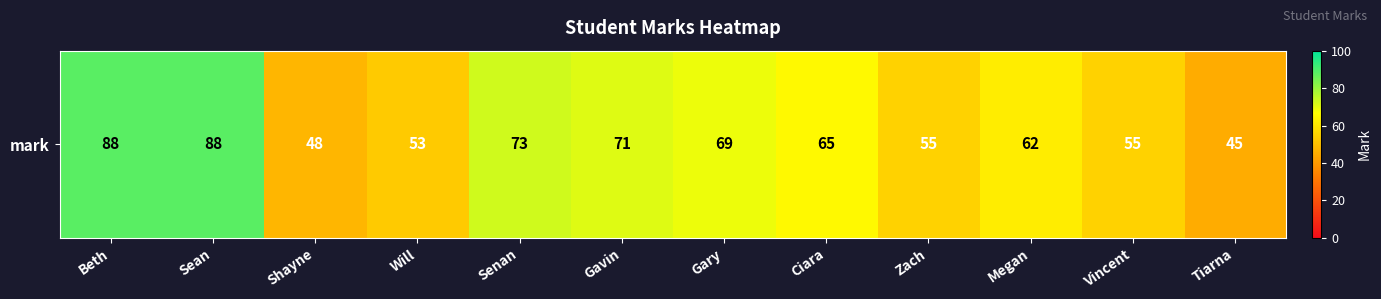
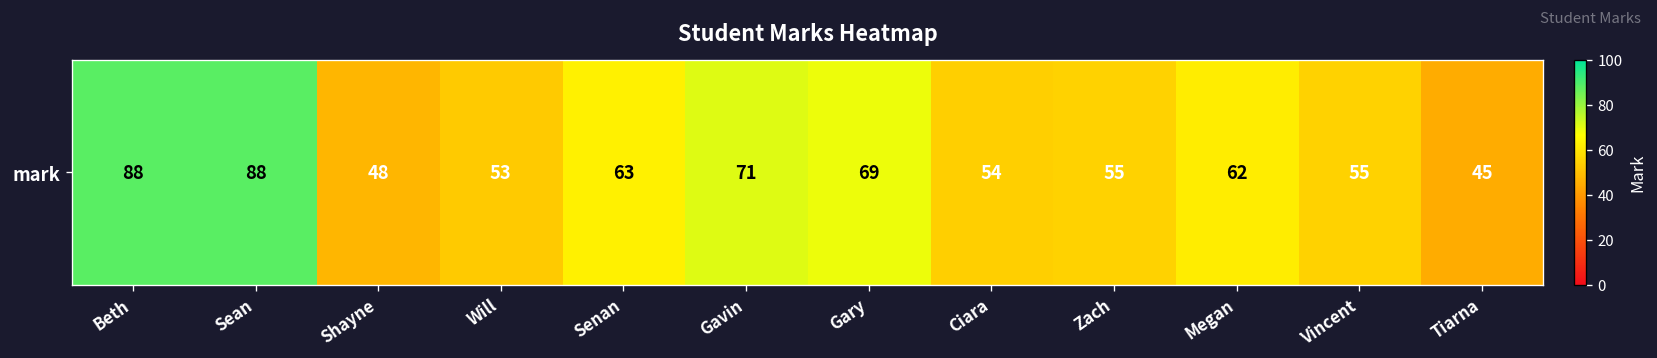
  {
    "mark": {
      "Beth": 88,
      "Sean": 88,
      "Shayne": 48,
      "Will": 53,
-     "Senan": 73,
+     "Senan": 63,
      "Gavin": 71,
      "Gary": 69,
-     "Ciara": 65,
+     "Ciara": 54,
      "Zach": 55,
      "Megan": 62,
      "Vincent": 55,
      "Tiarna": 45
    }
  }
